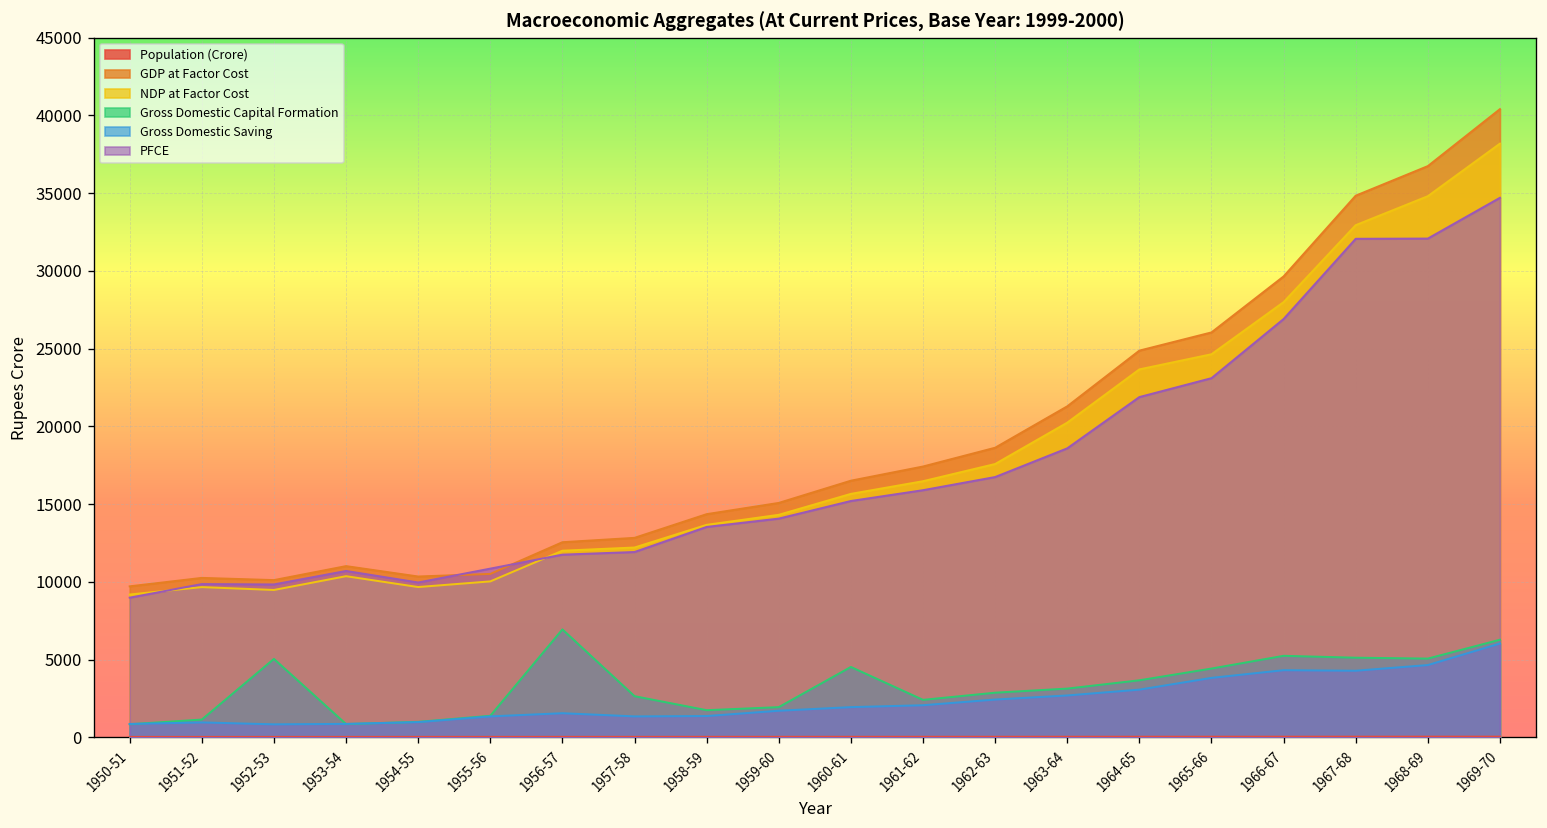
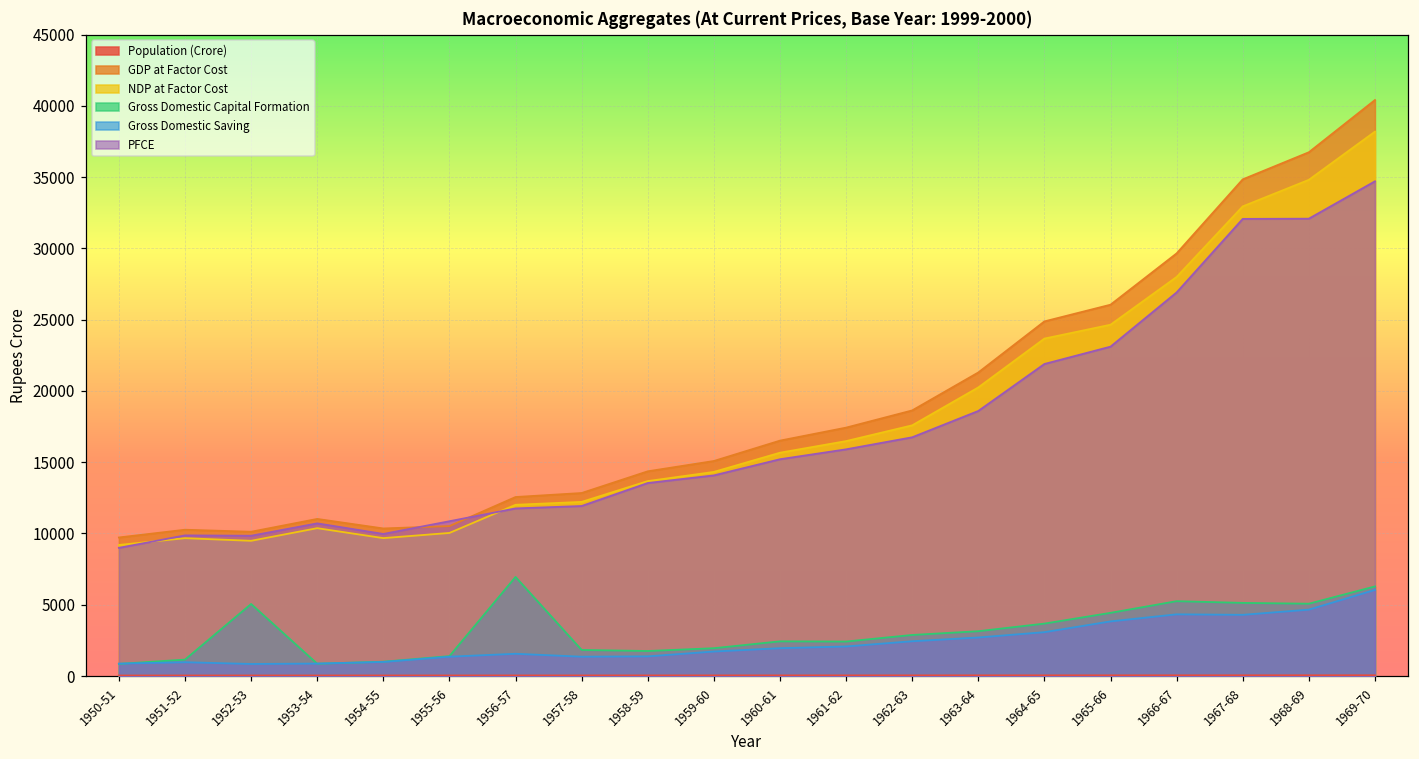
  {
    "NDP at Factor Cost": {
      "1950-51": 9200,
      "1951-52": 9700,
      "1952-53": 9500,
      "1953-54": 10400,
      "1954-55": 9700,
      "1955-56": 10000,
      "1956-57": 12000,
      "1957-58": 12200,
      "1959-60": 14300,
      "1960-61": 15700,
      "1961-62": 16500,
      "1962-63": 17600,
      "1963-64": 20200,
      "1964-65": 23700,
      "1965-66": 24600,
      "1966-67": 28000,
      "1967-68": 32900,
      "1968-69": 34800,
      "1969-70": 38200
    },
    "Gross Domestic Capital Formation": {
      "1952-53": 5100,
      "1956-57": 7000,
-     "1957-58": 2700,
+     "1957-58": 1800,
      "1958-59": 1800,
      "1959-60": 2000,
-     "1960-61": 4500,
+     "1960-61": 2400,
      "1961-62": 2400,
      "1962-63": 2900,
      "1963-64": 3100,
      "1964-65": 3700,
      "1965-66": 4400,
      "1966-67": 5300,
      "1967-68": 5100,
      "1968-69": 5100,
      "1969-70": 6300
    },
    "Gross Domestic Saving": {
      "1952-53": 800,
      "1956-57": 1600,
      "1957-58": 1400,
      "1958-59": 1400,
      "1959-60": 1700,
      "1960-61": 2000,
      "1961-62": 2100,
      "1962-63": 2400,
      "1963-64": 2700,
      "1964-65": 3100,
      "1965-66": 3800,
      "1966-67": 4300,
      "1967-68": 4300,
      "1968-69": 4700,
      "1969-70": 6000
    },
    "PFCE": {
      "1950-51": 9000,
      "1951-52": 9900,
      "1952-53": 9800,
      "1953-54": 10700,
      "1954-55": 10000,
      "1955-56": 10900,
      "1956-57": 11800,
      "1957-58": 11900,
      "1959-60": 14100,
      "1960-61": 15200,
      "1961-62": 15900,
      "1962-63": 16700,
      "1963-64": 18600,
      "1964-65": 21900,
      "1965-66": 23100,
      "1966-67": 26900,
      "1967-68": 32100,
      "1968-69": 32100,
      "1969-70": 34700
    }
  }
